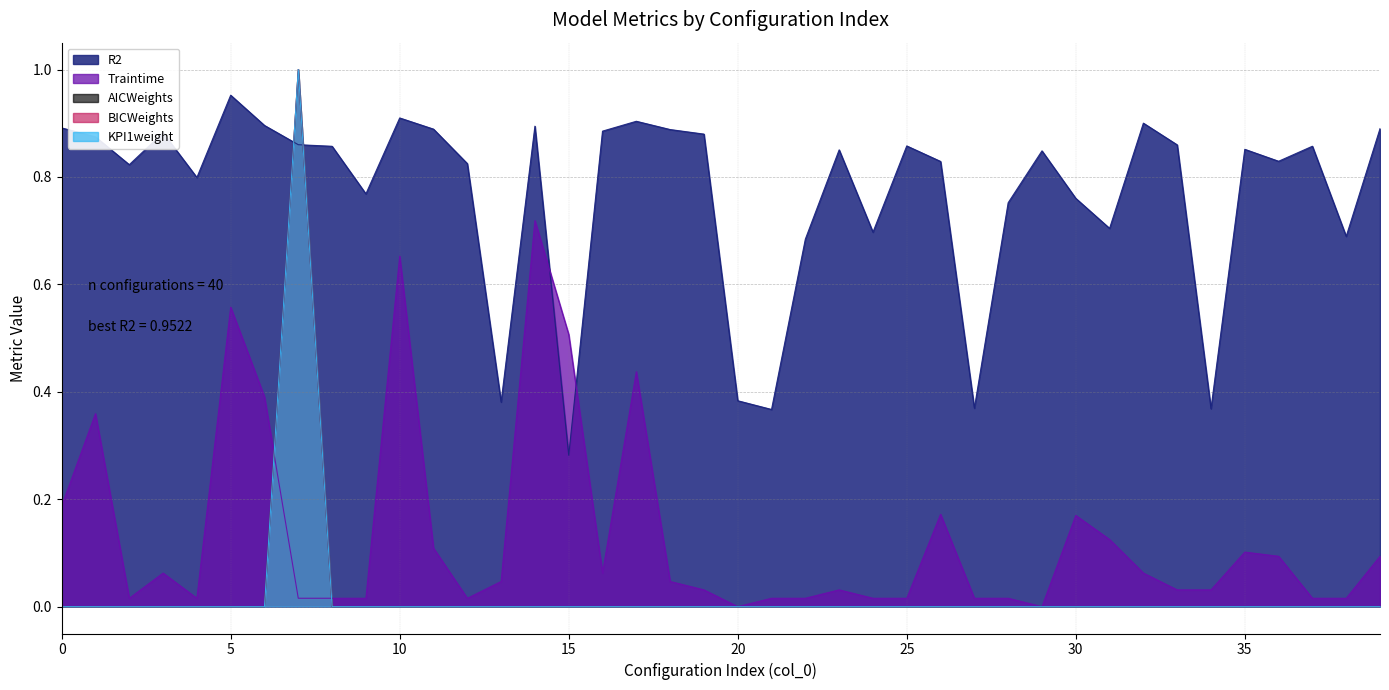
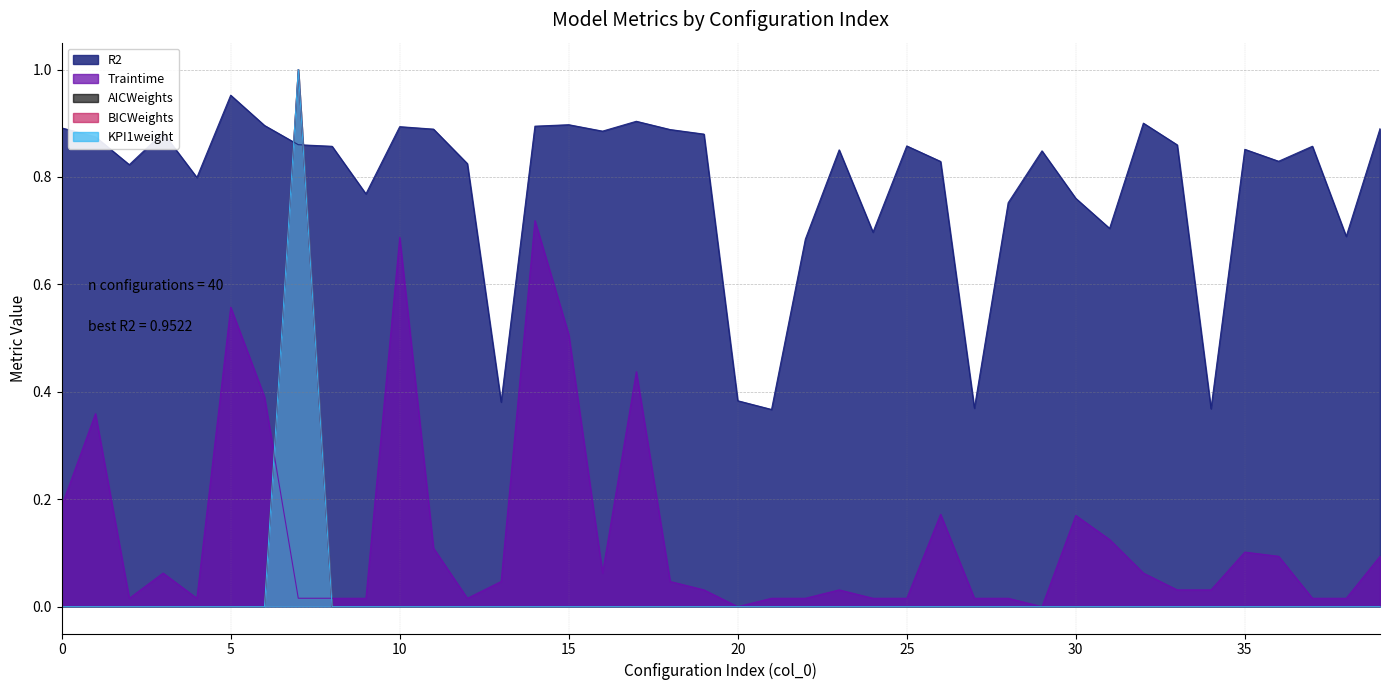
  {
    "R2": {
      "0": 0.89,
      "5": 0.95,
-     "10": 0.91,
-     "15": 0.28,
+     "10": 0.89,
+     "15": 0.90,
      "20": 0.38,
      "25": 0.86,
      "30": 0.76,
      "35": 0.85
    },
    "Traintime": {
      "0": 0.19,
-     "10": 0.65,
+     "10": 0.69,
      "15": 0.51,
      "25": 0.02,
      "30": 0.17,
      "35": 0.10
    },
    "KPI1weight": {
      "0": 0.00,
      "5": 0.00,
      "10": 0.00,
      "15": 0.00,
      "25": 0.00,
      "30": 0.00,
      "35": 0.00
    }
  }
